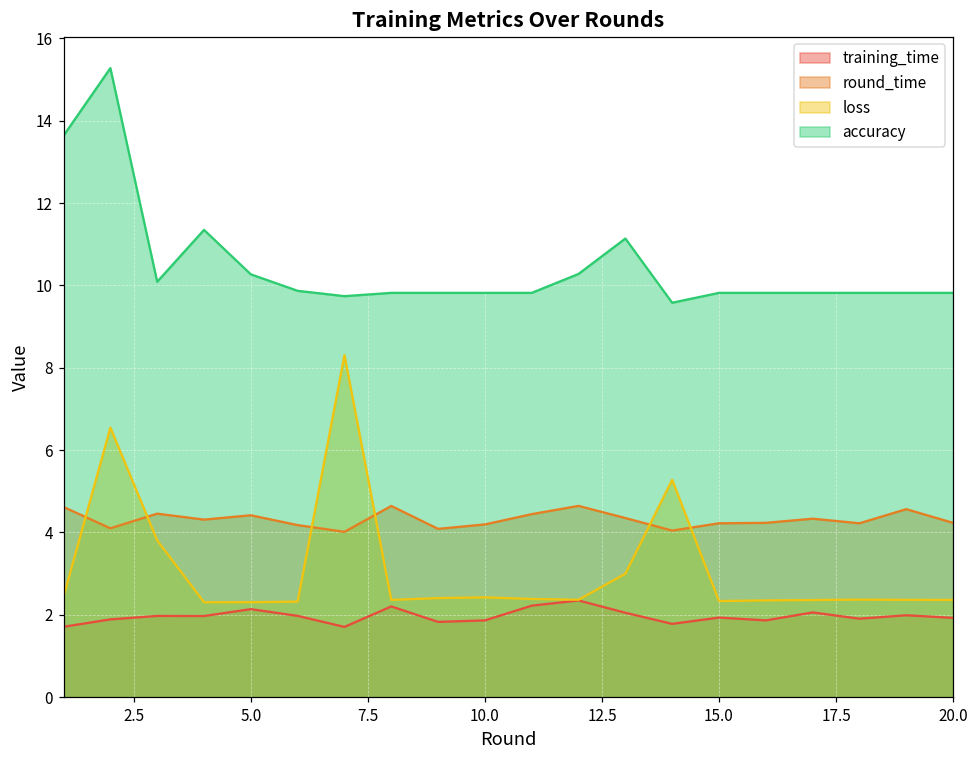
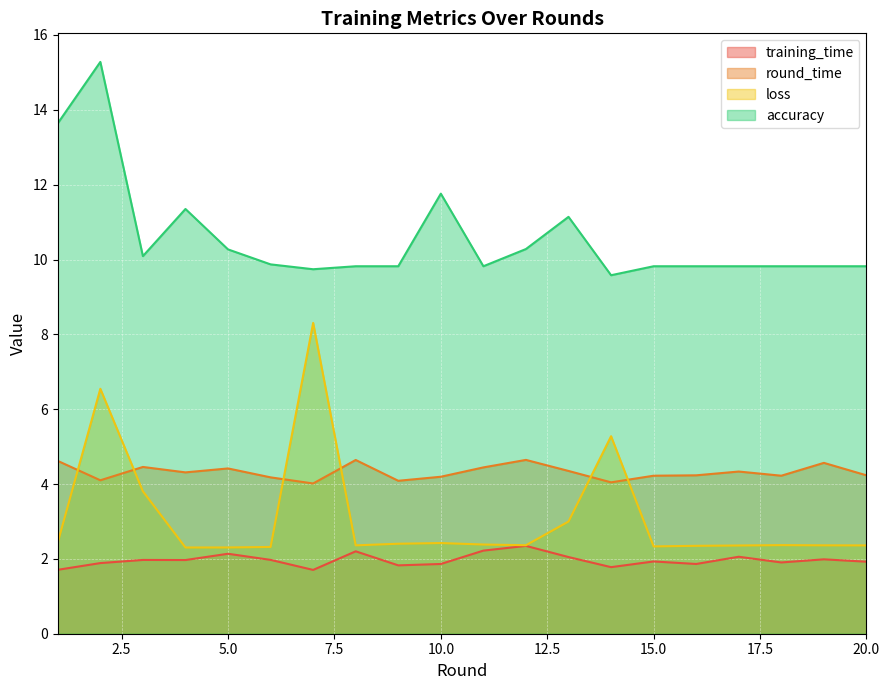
  {
    "accuracy": {
      "5.0": 10.3,
-     "10.0": 9.8,
+     "10.0": 11.8,
      "15.0": 9.8,
      "20.0": 9.8
    }
  }
